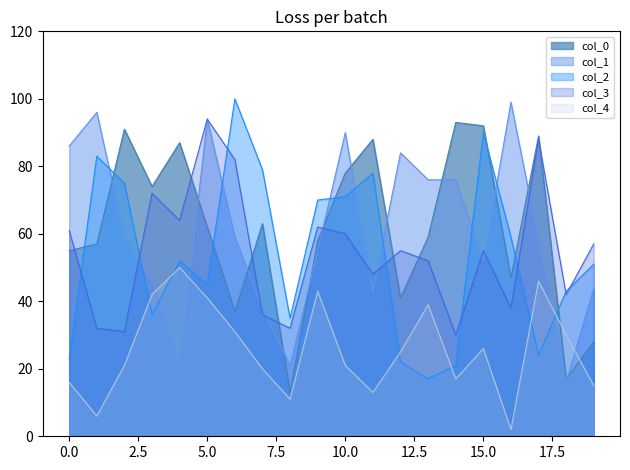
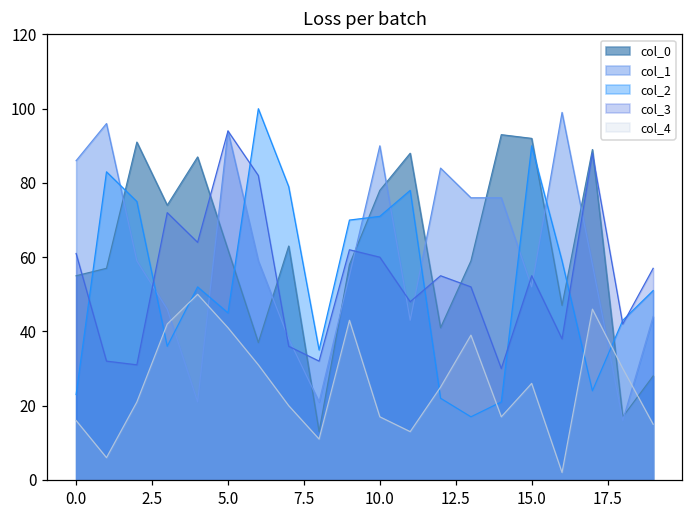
  {
    "col_4": {
      "0.0": 16,
      "5.0": 41,
-     "10.0": 21,
+     "10.0": 17,
      "15.0": 26
    }
  }
